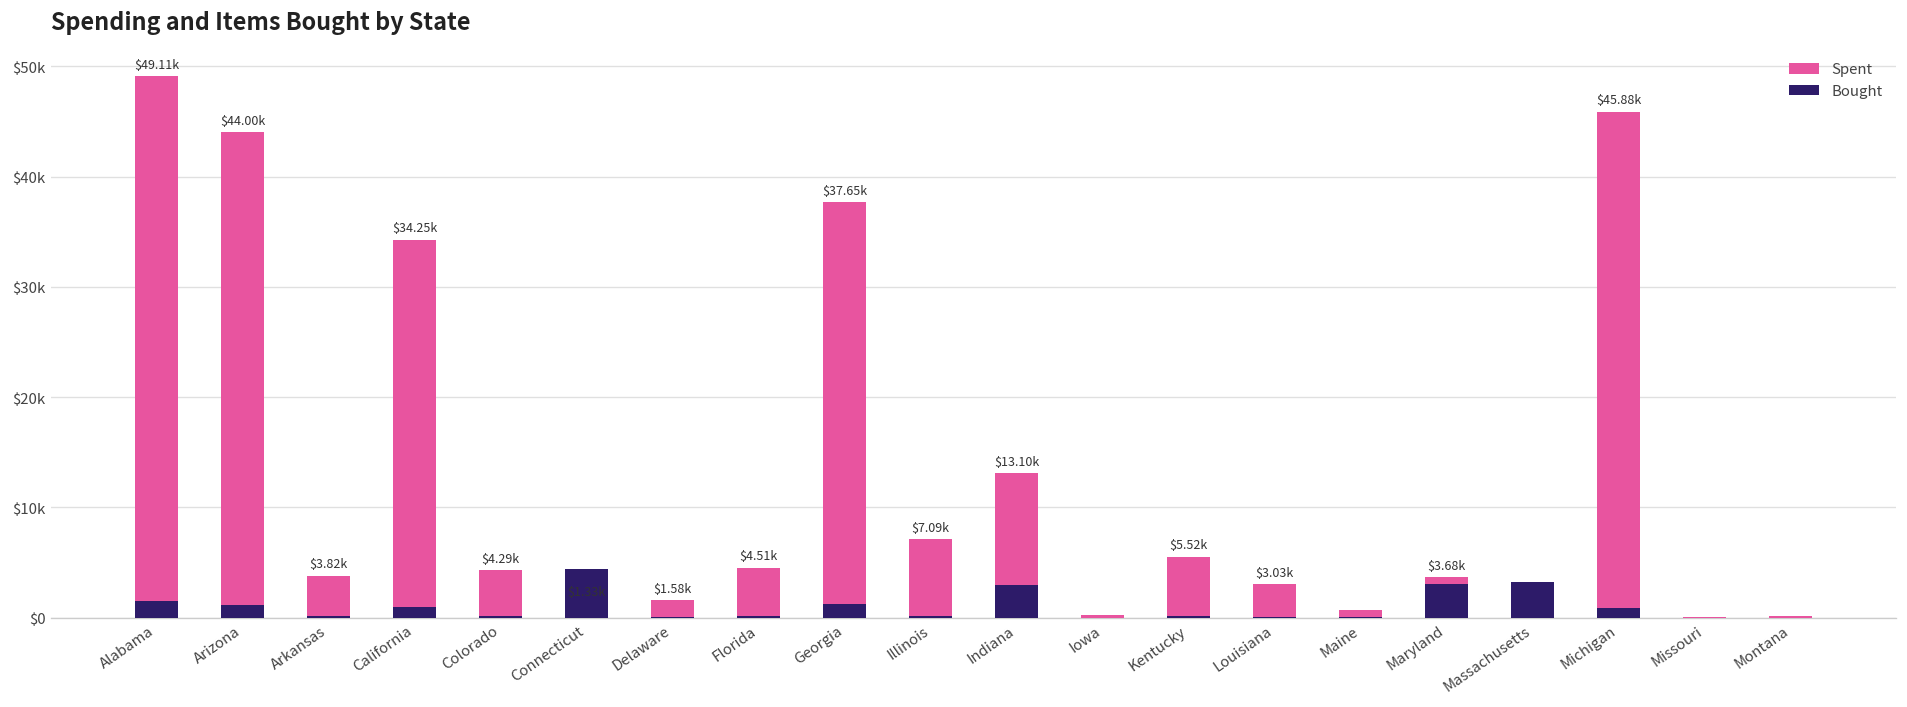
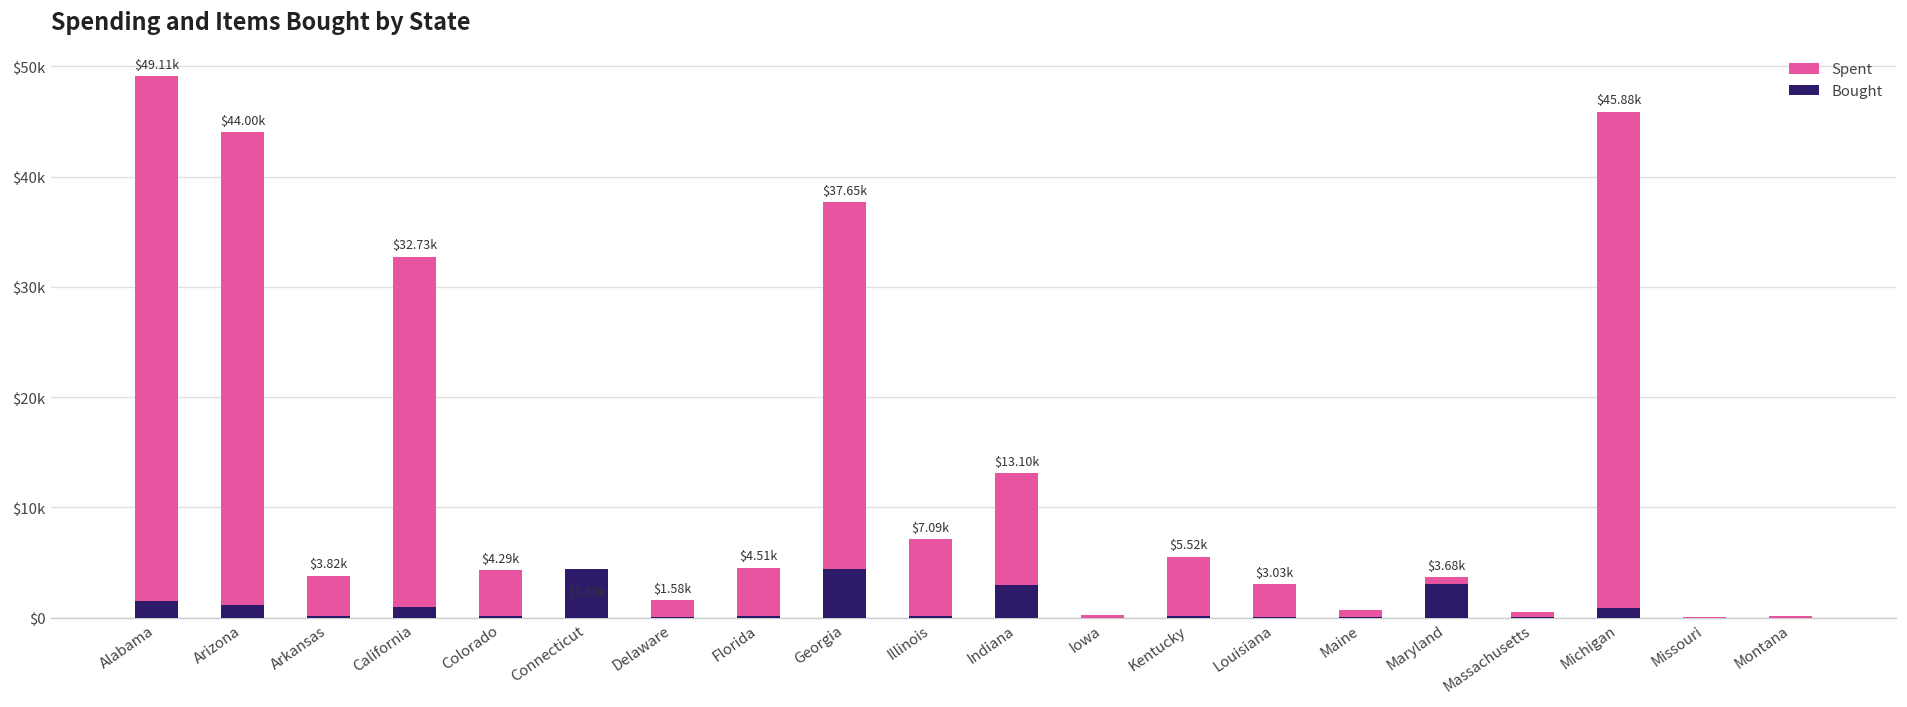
  {
    "Spent": {
      "Alabama": "$49.11k",
      "Arizona": "$44.00k",
      "Arkansas": "$3.82k",
-     "California": "$34.25k",
+     "California": "$32.73k",
      "Colorado": "$4.29k",
      "Delaware": "$1.58k",
      "Florida": "$4.51k",
      "Georgia": "$37.65k",
      "Illinois": "$7.09k",
      "Indiana": "$13.10k",
      "Kentucky": "$5.52k",
      "Louisiana": "$3.03k",
      "Maryland": "$3.68k",
      "Michigan": "$45.88k"
    },
    "Bought": {
-     "Georgia": "$1000",
-     "Massachusetts": "$3000"
+     "Georgia": "$4000",
+     "Massachusetts": "$0"
    }
  }
